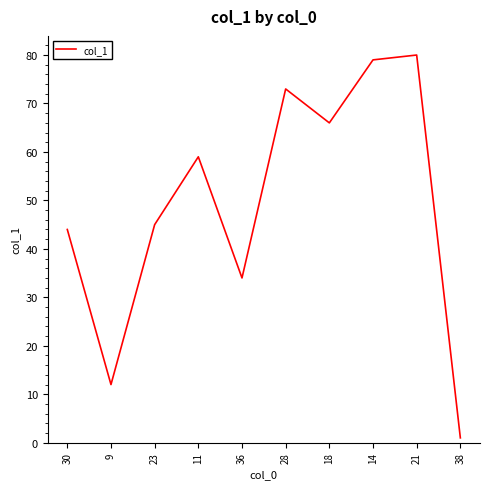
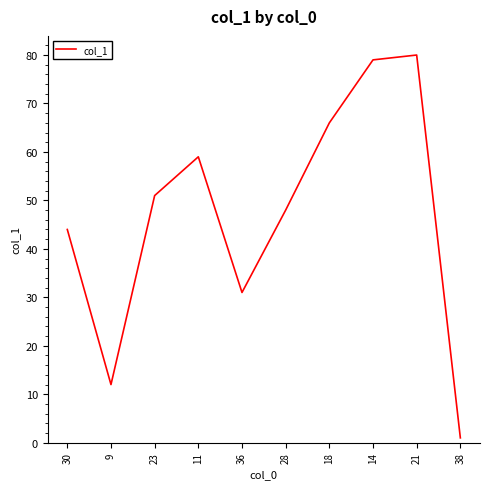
  {
    "30": 44,
    "9": 12,
-   "23": 45,
+   "23": 51,
    "11": 59,
-   "36": 34,
-   "28": 73,
+   "36": 31,
+   "28": 48,
    "18": 66,
    "14": 79,
    "21": 80,
    "38": 1
  }
